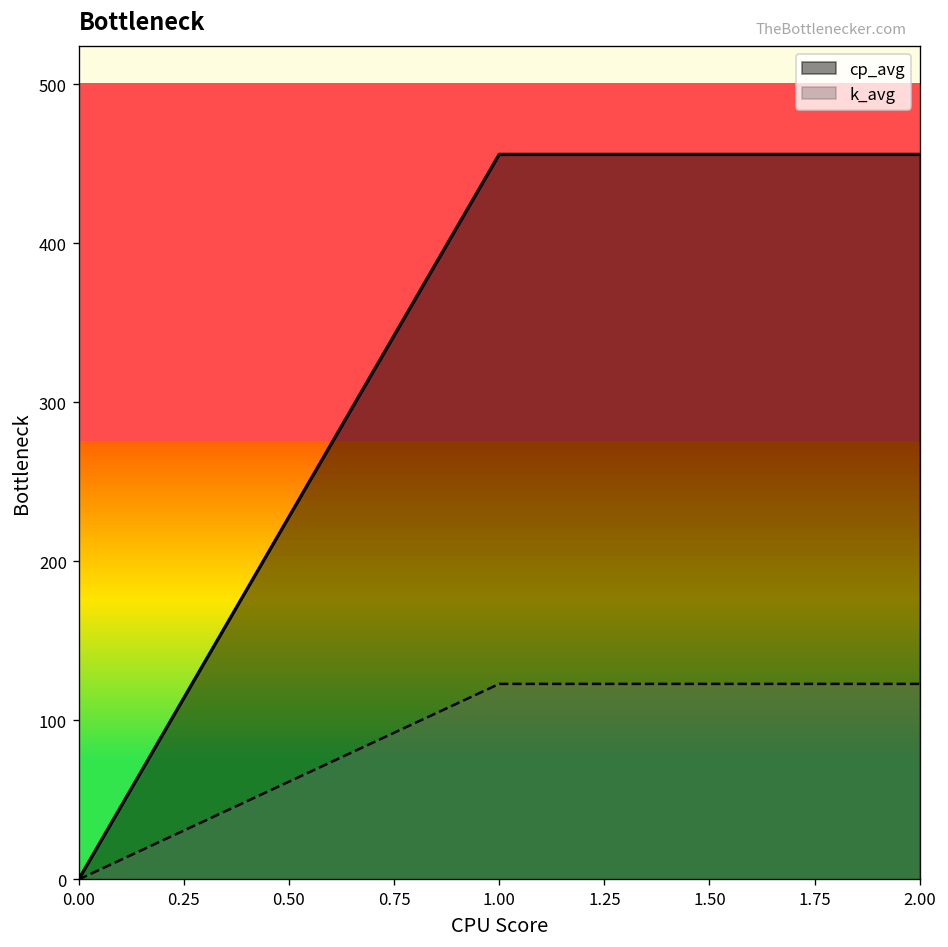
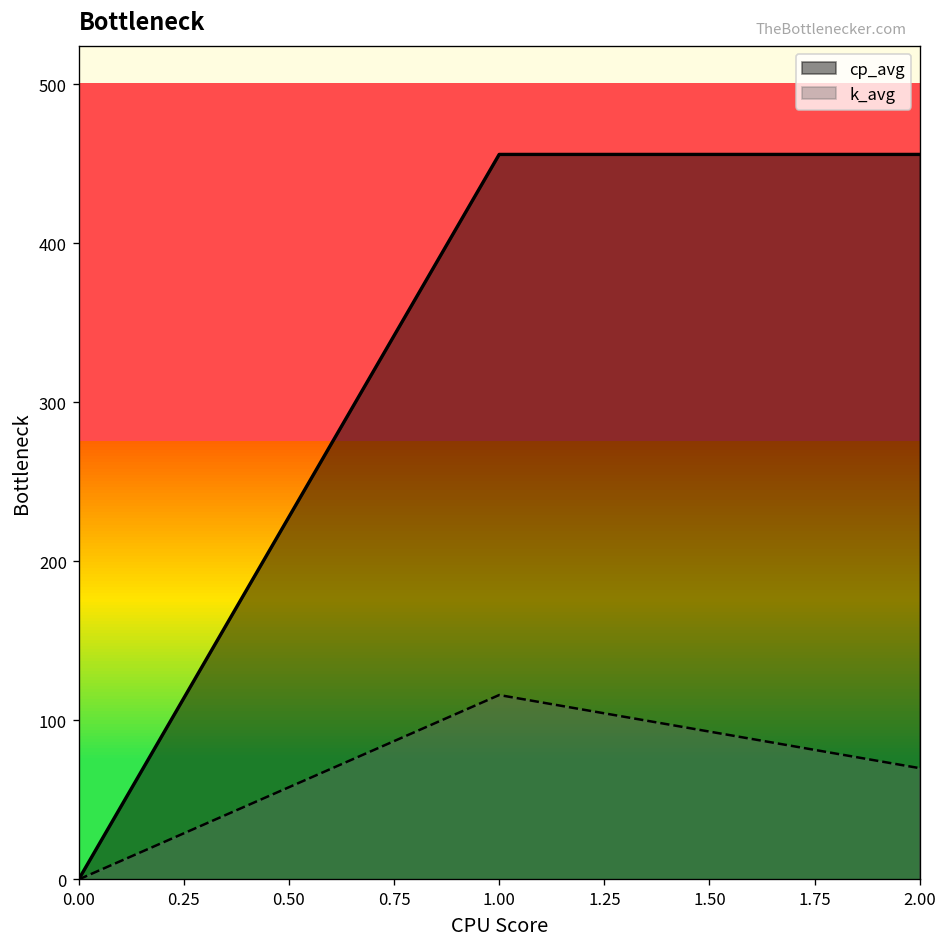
  {
    "cp_avg": {
      "1.00": 456,
      "2.00": 456
    },
    "k_avg": {
-     "1.00": 123,
-     "2.00": 123
+     "1.00": 116,
+     "2.00": 70
    }
  }
